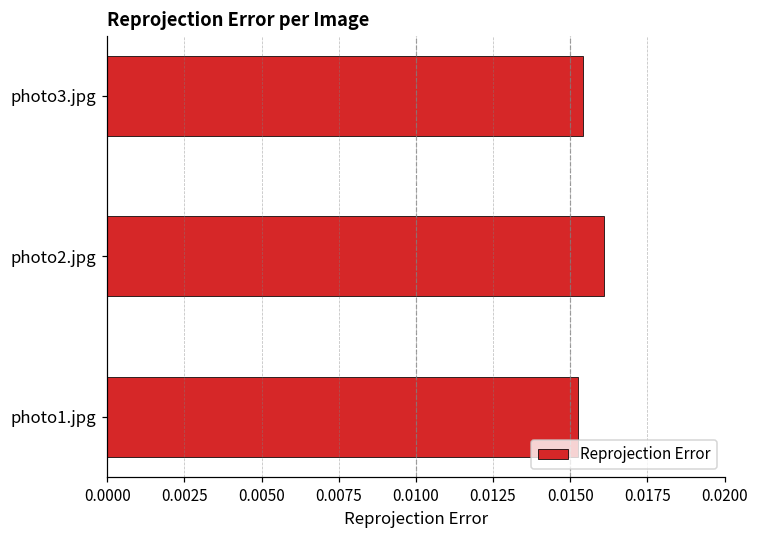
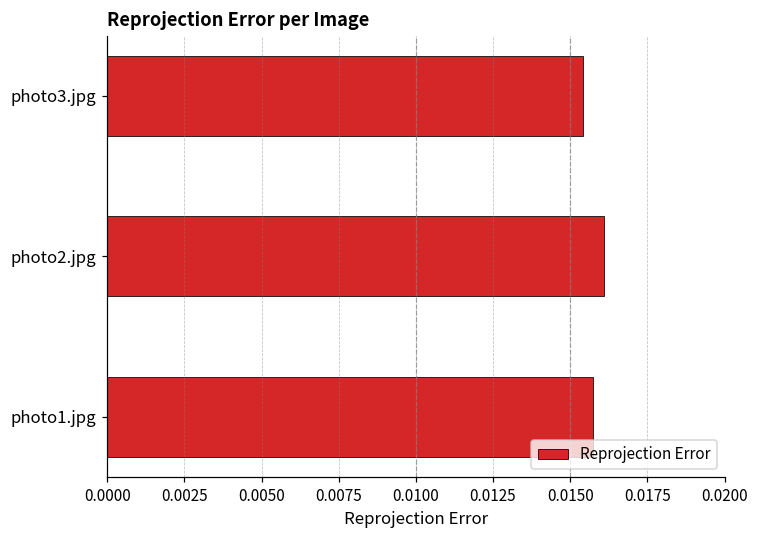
  {
    "photo3.jpg": 0.0154,
    "photo2.jpg": 0.0161,
-   "photo1.jpg": 0.0153
+   "photo1.jpg": 0.0158
  }
